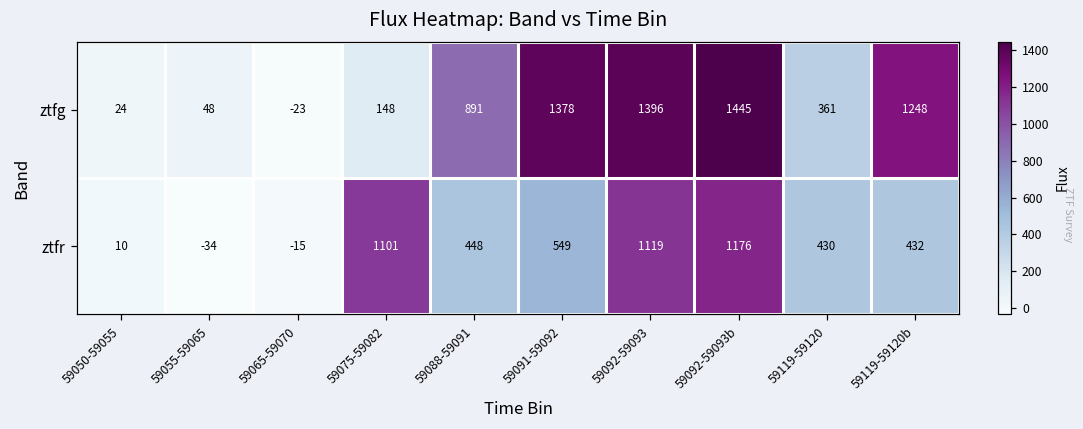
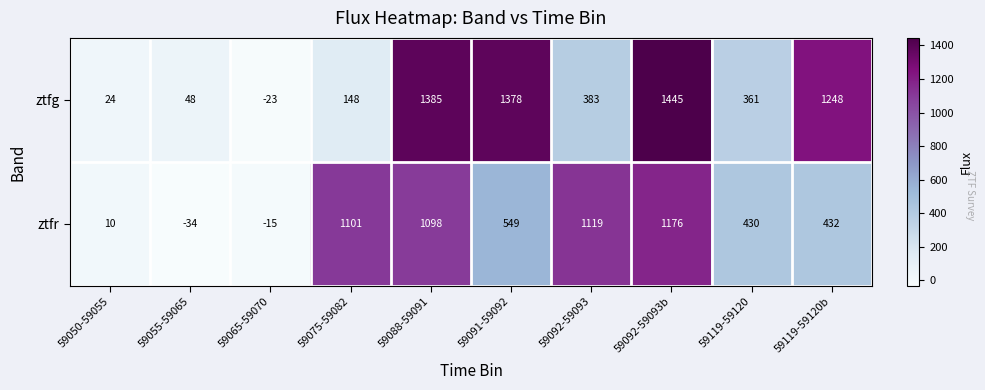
  {
    "ztfg": {
      "59050-59055": 24,
      "59055-59065": 48,
      "59065-59070": -23,
      "59075-59082": 148,
-     "59088-59091": 891,
+     "59088-59091": 1385,
      "59091-59092": 1378,
-     "59092-59093": 1396,
+     "59092-59093": 383,
      "59092-59093b": 1445,
      "59119-59120": 361,
      "59119-59120b": 1248
    },
    "ztfr": {
      "59050-59055": 10,
      "59055-59065": -34,
      "59065-59070": -15,
      "59075-59082": 1101,
-     "59088-59091": 448,
+     "59088-59091": 1098,
      "59091-59092": 549,
      "59092-59093": 1119,
      "59092-59093b": 1176,
      "59119-59120": 430,
      "59119-59120b": 432
    }
  }
